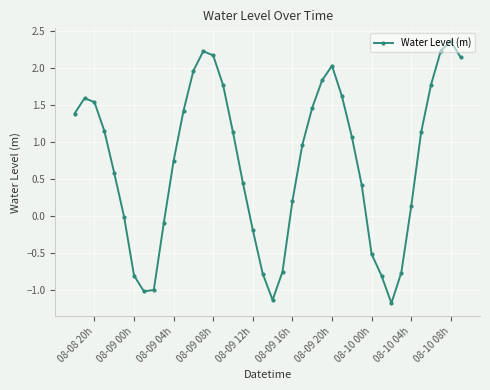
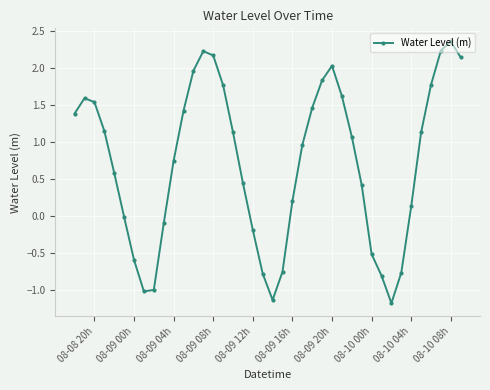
  {
    "08-08 20h": 1.5,
-   "08-09 00h": -0.8,
+   "08-09 00h": -0.6,
    "08-09 04h": 0.7,
    "08-09 08h": 2.2,
    "08-09 12h": -0.2,
    "08-09 16h": 0.2,
    "08-09 20h": 2.0,
    "08-10 00h": -0.5,
    "08-10 04h": 0.1
  }
